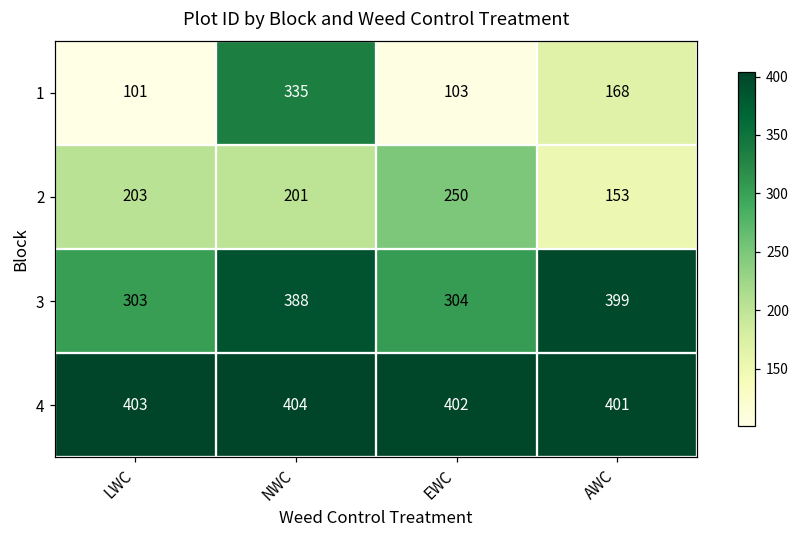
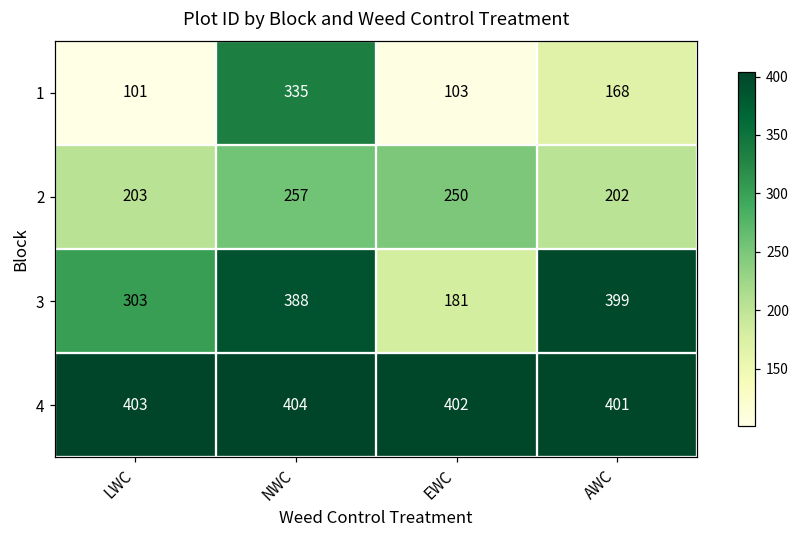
  {
    "1": {
      "LWC": 101,
      "NWC": 335,
      "EWC": 103,
      "AWC": 168
    },
    "2": {
      "LWC": 203,
-     "NWC": 201,
+     "NWC": 257,
      "EWC": 250,
-     "AWC": 153
+     "AWC": 202
    },
    "3": {
      "LWC": 303,
      "NWC": 388,
-     "EWC": 304,
+     "EWC": 181,
      "AWC": 399
    },
    "4": {
      "LWC": 403,
      "NWC": 404,
      "EWC": 402,
      "AWC": 401
    }
  }
